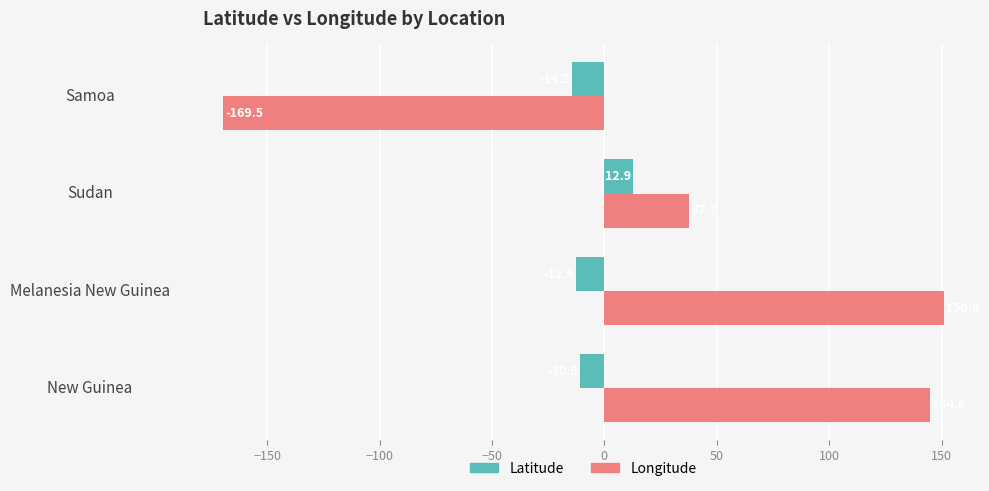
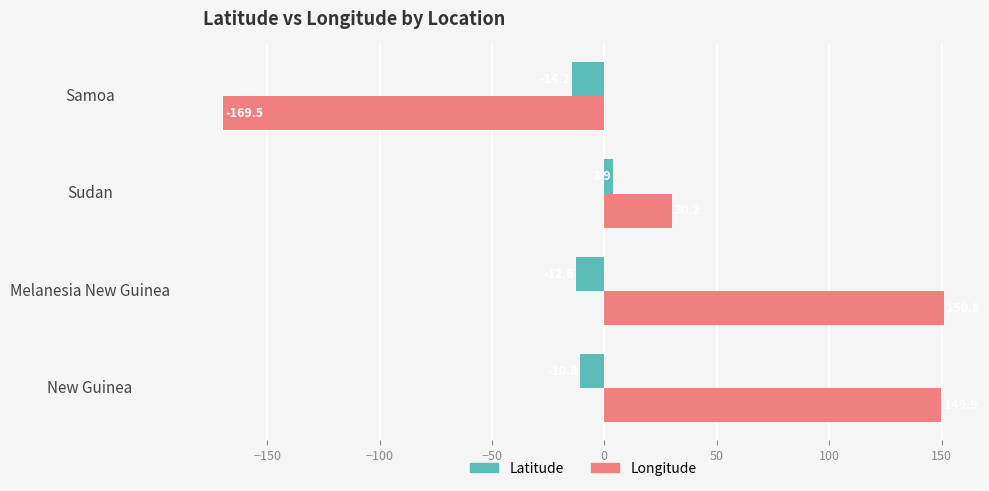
  {
    "Latitude": {
      "Samoa": -14,
-     "Sudan": 13,
+     "Sudan": 4,
      "Melanesia New Guinea": -13,
      "New Guinea": -11
    },
    "Longitude": {
-     "Sudan": 38,
+     "Sudan": 30,
      "Melanesia New Guinea": 151,
-     "New Guinea": 145
+     "New Guinea": 150
    }
  }
